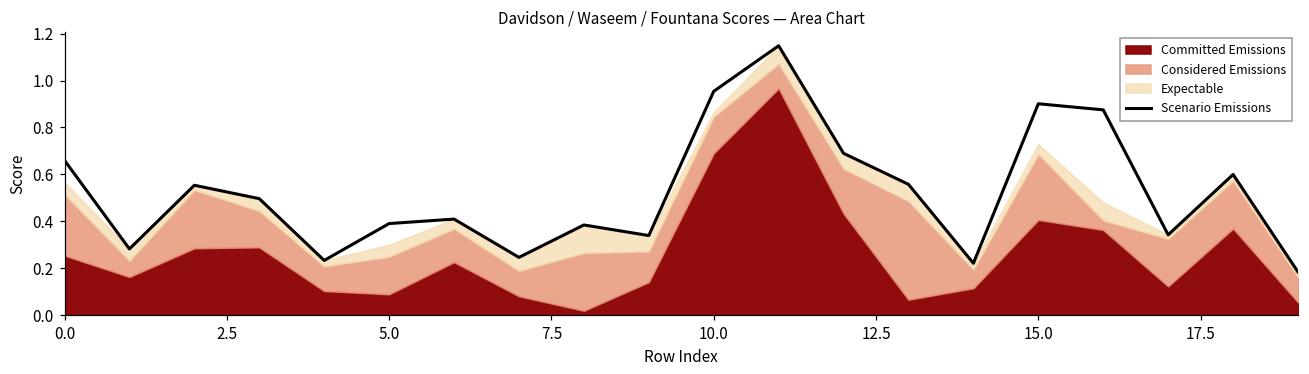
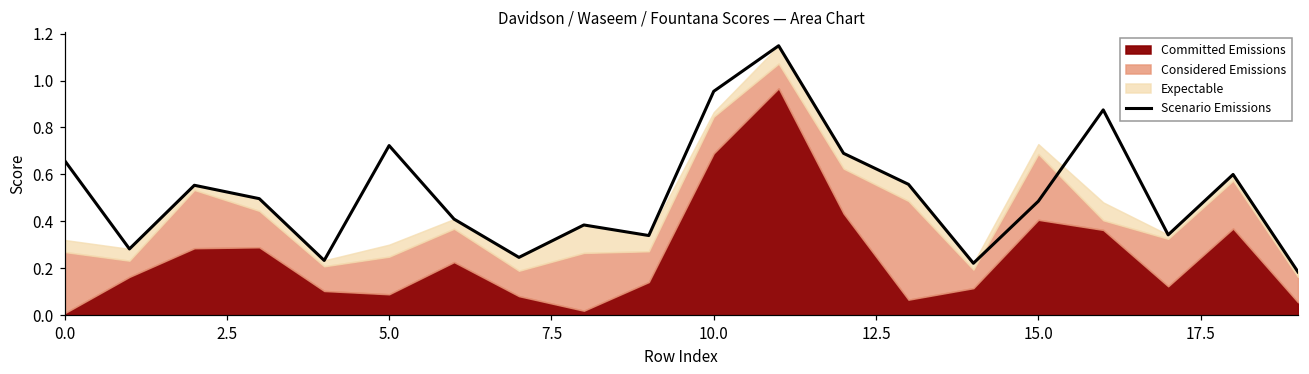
  {
    "Committed Emissions": {
-     "0.0": 0.26,
+     "0.0": 0.01,
      "5.0": 0.09,
      "10.0": 0.69,
      "15.0": 0.41
    },
    "Scenario Emissions": {
      "0.0": 0.66,
-     "5.0": 0.39,
+     "5.0": 0.72,
      "10.0": 0.95,
-     "15.0": 0.90
+     "15.0": 0.49
    },
    "Considered Emissions": {
      "0.0": 0.26,
      "5.0": 0.16,
      "10.0": 0.16,
      "15.0": 0.28
    },
    "Expectable": {
      "0.0": 0.05,
      "5.0": 0.05,
      "10.0": 0.02,
      "15.0": 0.04
    }
  }
